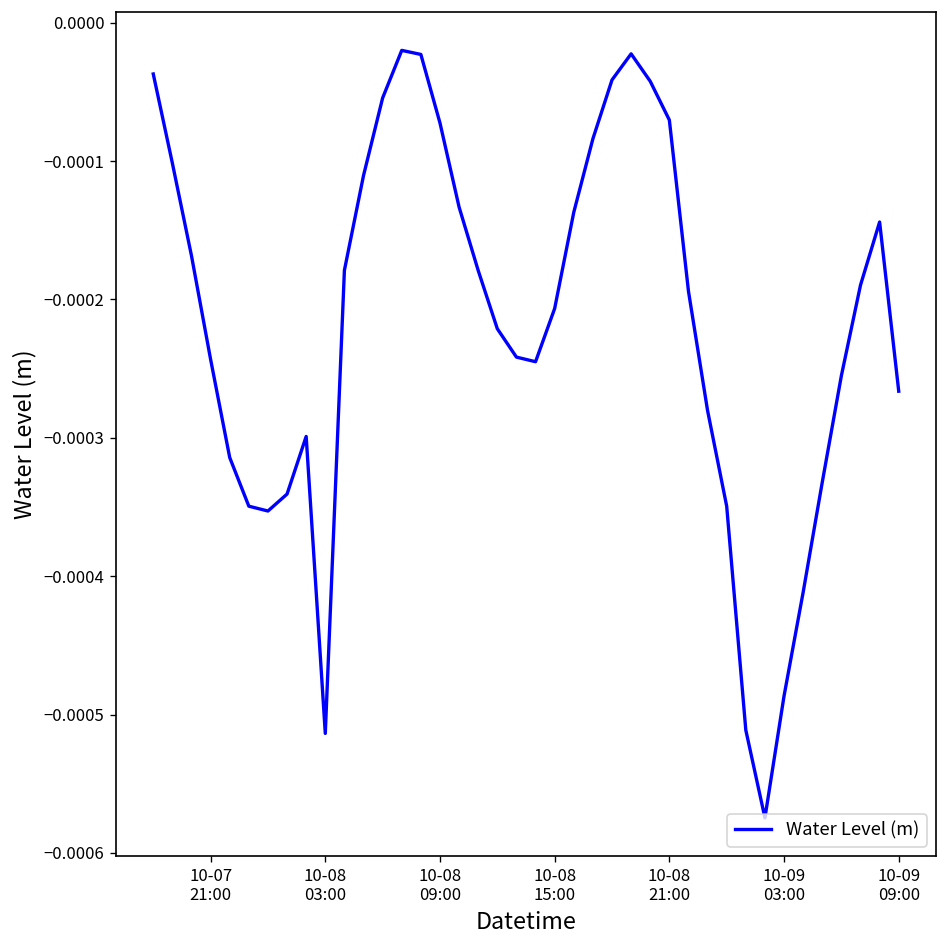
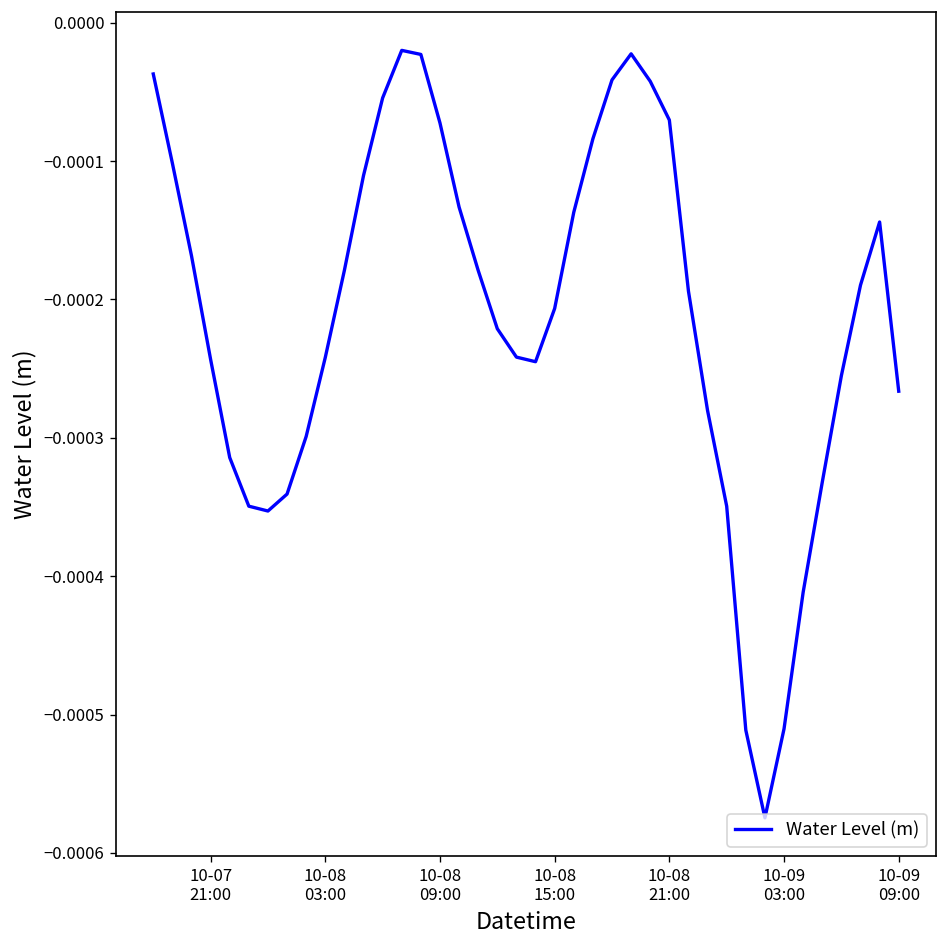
  {
    "10-07 21:00": -0.000243,
-   "10-08 03:00": -0.000514,
+   "10-08 03:00": -0.000242,
    "10-08 09:00": -0.000072,
    "10-08 15:00": -0.000207,
    "10-08 21:00": -0.000070,
-   "10-09 03:00": -0.000487,
+   "10-09 03:00": -0.000510,
    "10-09 09:00": -0.000266
  }
